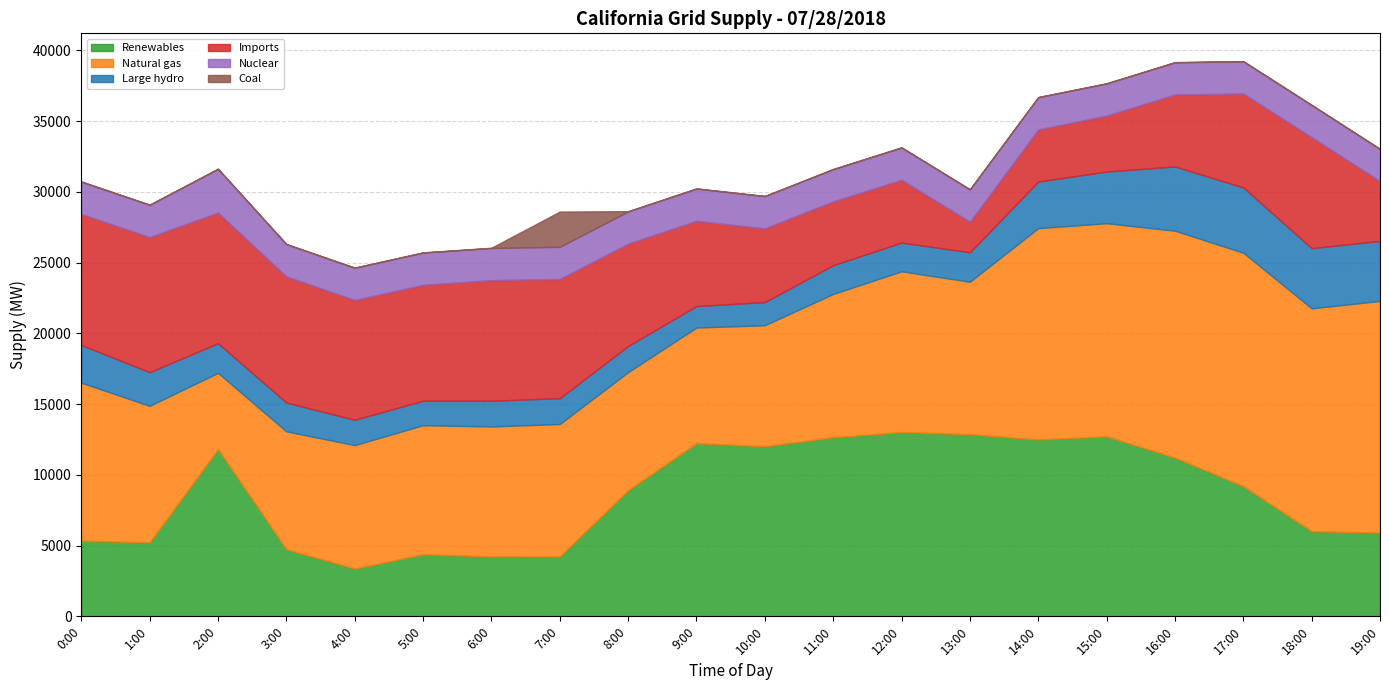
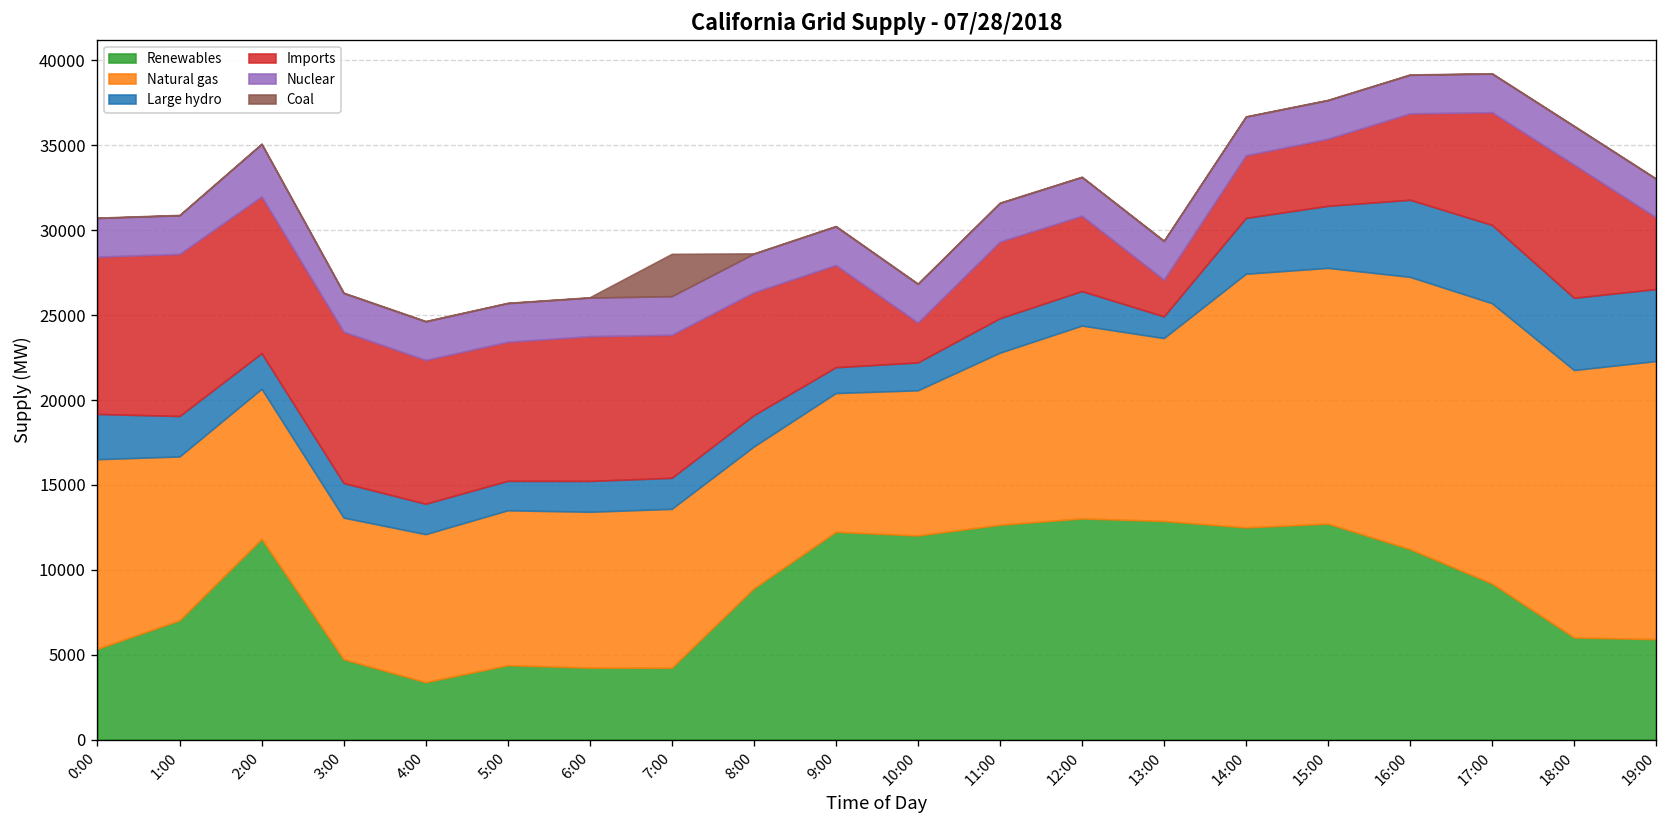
  {
    "Renewables": {
      "0:00": 5400,
-     "1:00": 5200,
+     "1:00": 7000,
      "2:00": 11800,
      "3:00": 4700,
      "4:00": 3400,
      "5:00": 4400,
      "6:00": 4200,
      "7:00": 4200,
      "8:00": 8900,
      "9:00": 12200,
      "10:00": 12000,
      "11:00": 12700,
      "12:00": 13000,
      "13:00": 12900,
      "14:00": 12500,
      "15:00": 12700,
      "16:00": 11200,
      "17:00": 9200,
      "18:00": 6000,
      "19:00": 5900
    },
    "Natural gas": {
      "0:00": 11200,
      "1:00": 9600,
-     "2:00": 5400,
+     "2:00": 8800,
      "3:00": 8300,
      "4:00": 8700,
      "5:00": 9100,
      "6:00": 9200,
      "7:00": 9400,
      "8:00": 8400,
      "9:00": 8200,
      "10:00": 8500,
      "11:00": 10100,
      "12:00": 11400,
      "13:00": 10800,
      "14:00": 14900,
      "15:00": 15100,
      "16:00": 16000,
      "17:00": 16500,
      "18:00": 15700,
      "19:00": 16400
    },
    "Large hydro": {
      "0:00": 2700,
      "1:00": 2400,
      "2:00": 2100,
      "3:00": 2000,
      "4:00": 1800,
      "5:00": 1700,
      "6:00": 1800,
      "7:00": 1800,
      "8:00": 1800,
      "9:00": 1500,
      "10:00": 1600,
      "11:00": 2000,
      "12:00": 2000,
-     "13:00": 2100,
+     "13:00": 1300,
      "14:00": 3300,
      "15:00": 3700,
      "16:00": 4500,
      "17:00": 4600,
      "18:00": 4300,
      "19:00": 4200
    },
    "Imports": {
      "0:00": 9300,
      "1:00": 9500,
      "2:00": 9200,
      "3:00": 8900,
      "4:00": 8500,
      "5:00": 8200,
      "6:00": 8500,
      "7:00": 8400,
      "8:00": 7200,
      "9:00": 6000,
-     "10:00": 5200,
+     "10:00": 2400,
      "11:00": 4500,
      "12:00": 4400,
      "13:00": 2200,
      "14:00": 3700,
      "15:00": 4000,
      "16:00": 5100,
      "17:00": 6600,
      "18:00": 7800,
      "19:00": 4200
    },
    "Nuclear": {
      "7:00": 2300
    },
    "Coal": {
      "7:00": 2500
    }
  }
